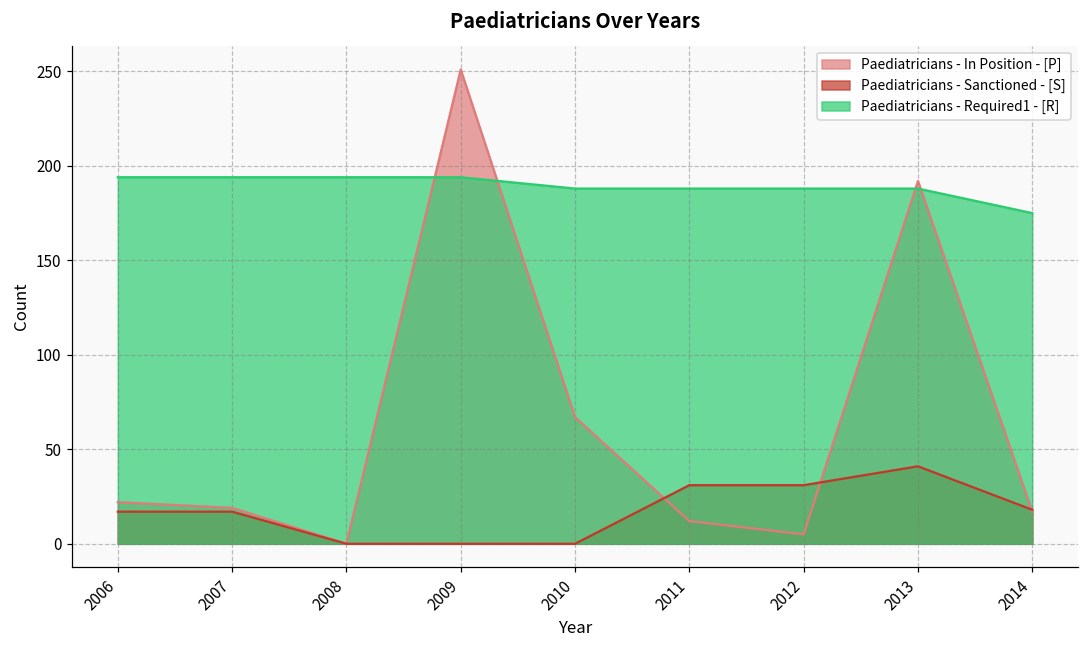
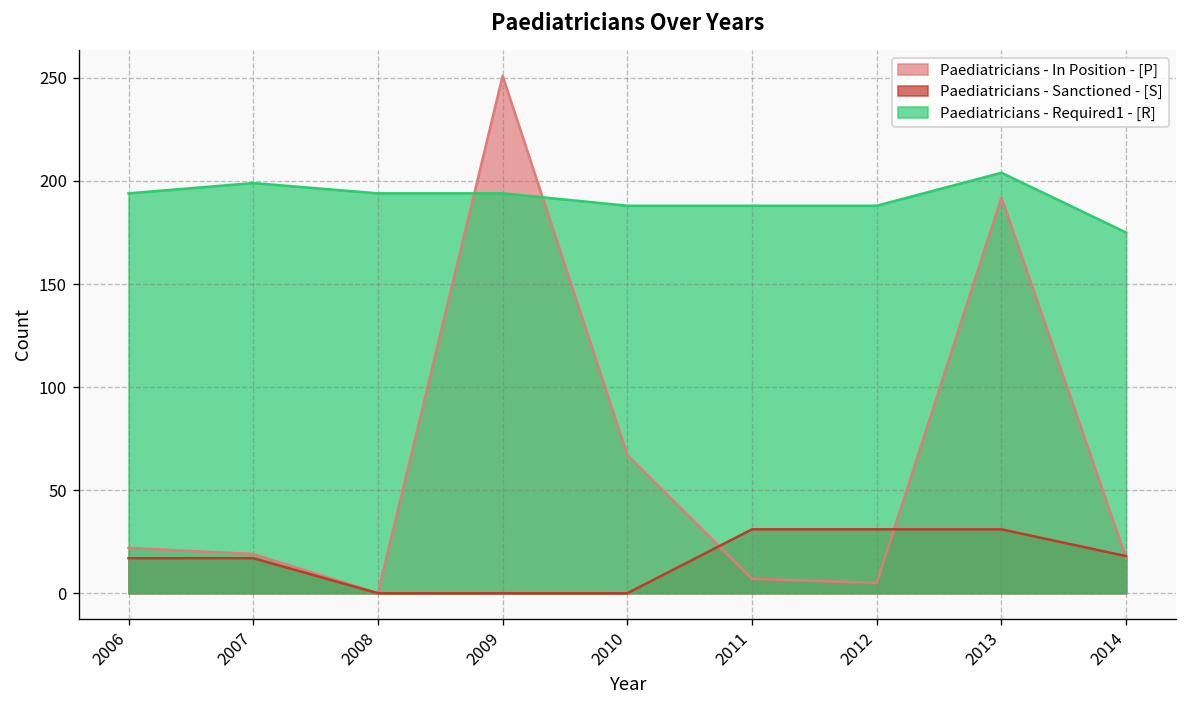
  {
    "Paediatricians - In Position - [P]": {
      "2006": 22,
      "2007": 19,
      "2009": 251,
      "2010": 67,
-     "2011": 12,
+     "2011": 7,
      "2012": 5,
      "2013": 192
    },
    "Paediatricians - Sanctioned - [S]": {
      "2006": 17,
      "2007": 17,
      "2009": 0,
      "2010": 0,
      "2011": 31,
      "2012": 31,
-     "2013": 41
+     "2013": 31
    },
    "Paediatricians - Required1 - [R]": {
      "2006": 194,
-     "2007": 194,
+     "2007": 199,
      "2008": 194,
      "2009": 194,
      "2010": 188,
      "2011": 188,
      "2012": 188,
-     "2013": 188,
+     "2013": 204,
      "2014": 175
    }
  }
